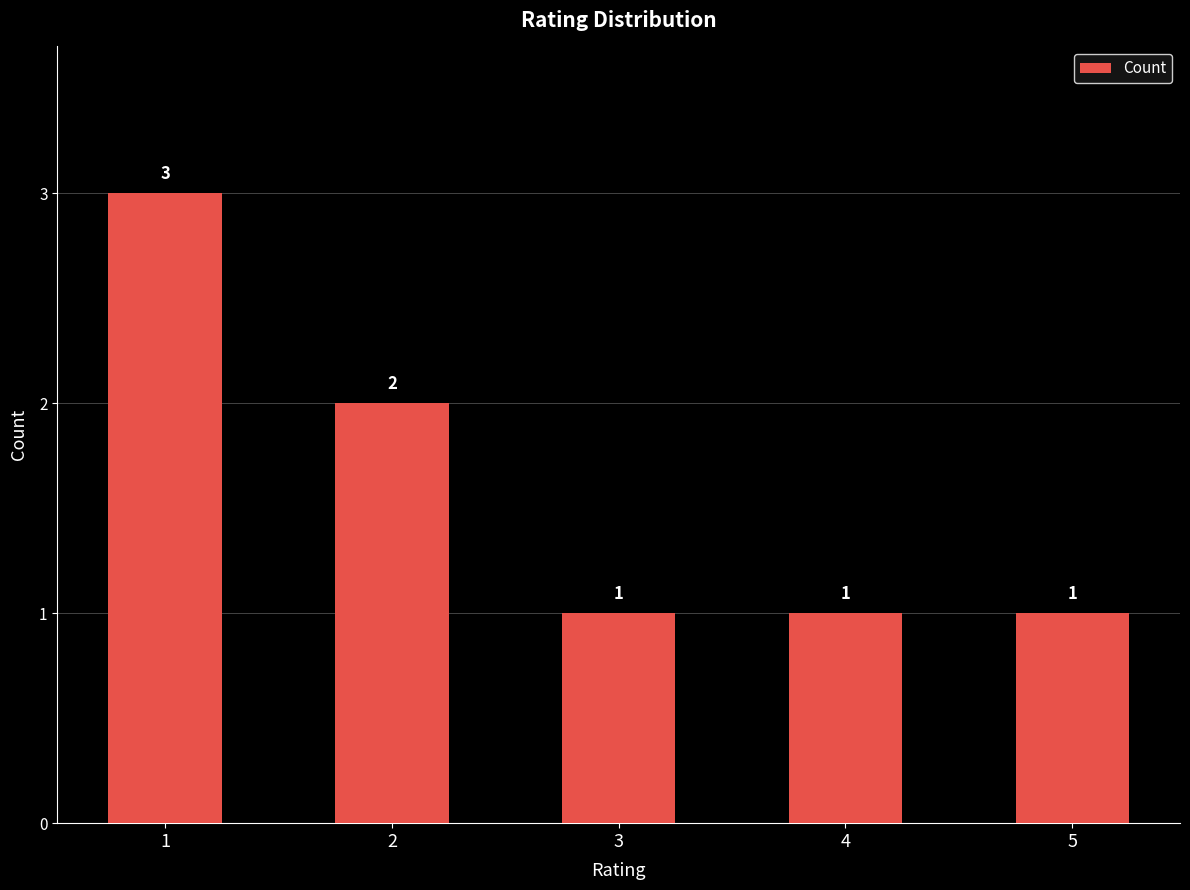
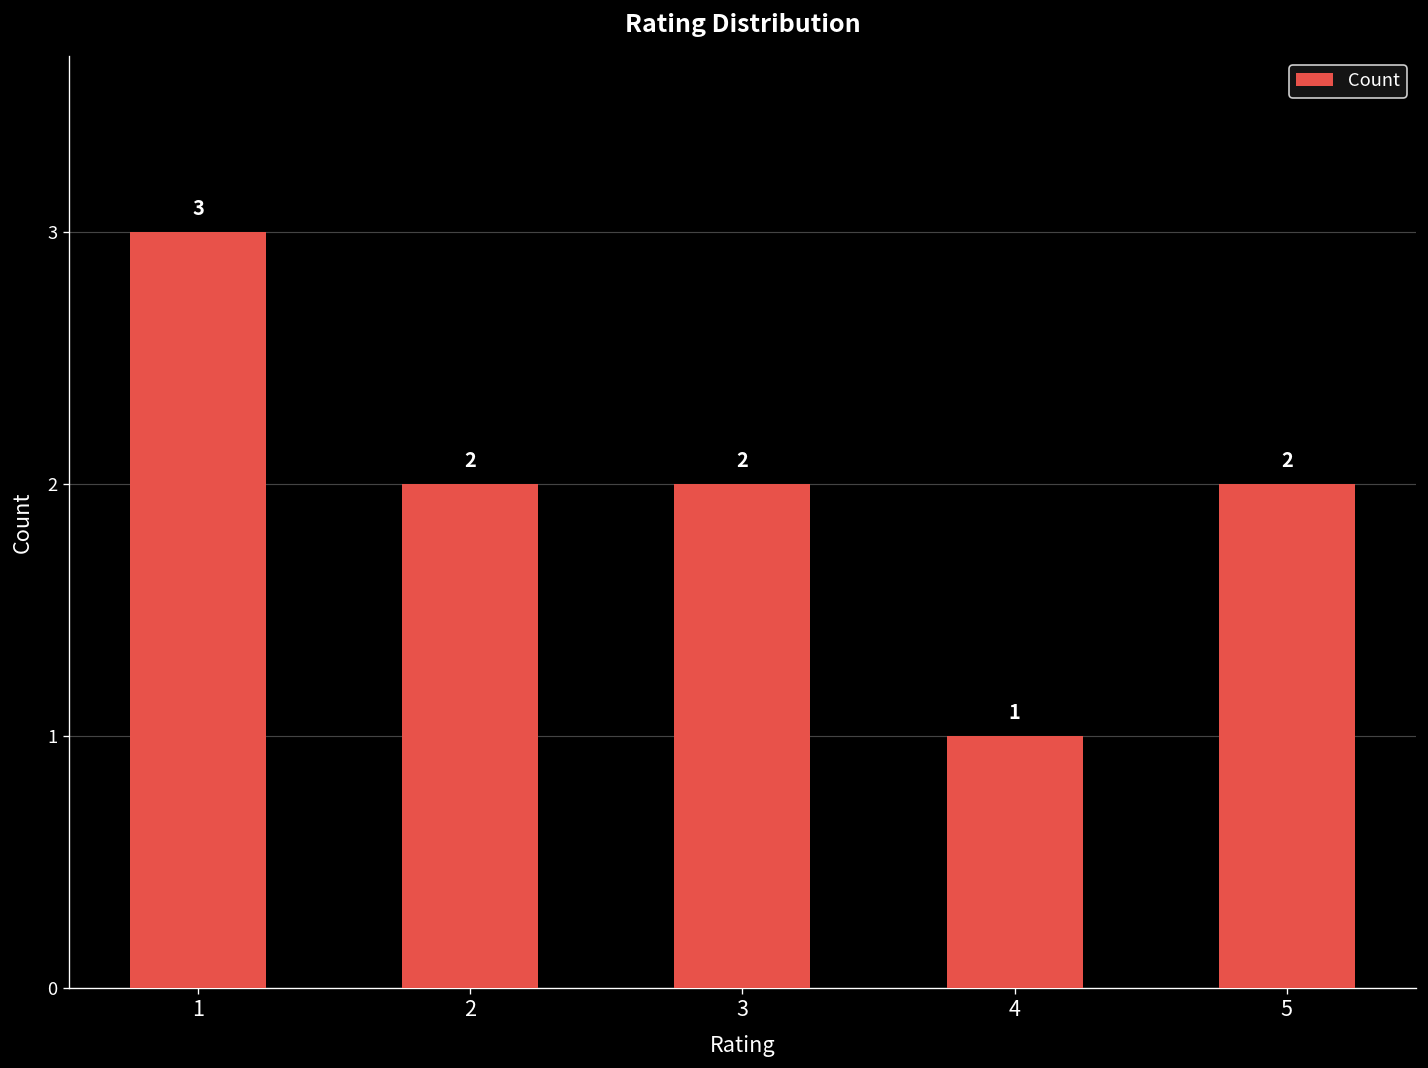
  {
    "1": 3,
    "2": 2,
-   "3": 1,
+   "3": 2,
    "4": 1,
-   "5": 1
+   "5": 2
  }
